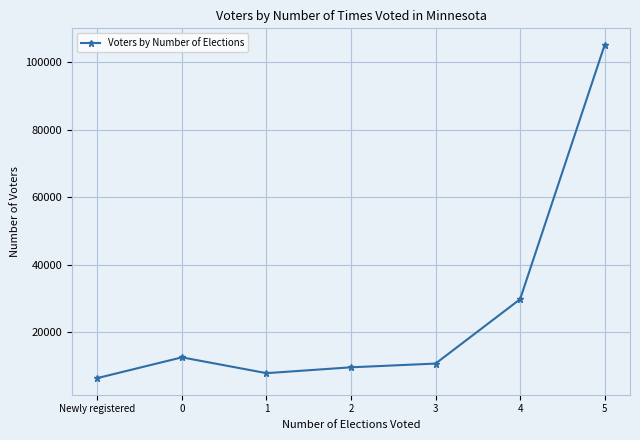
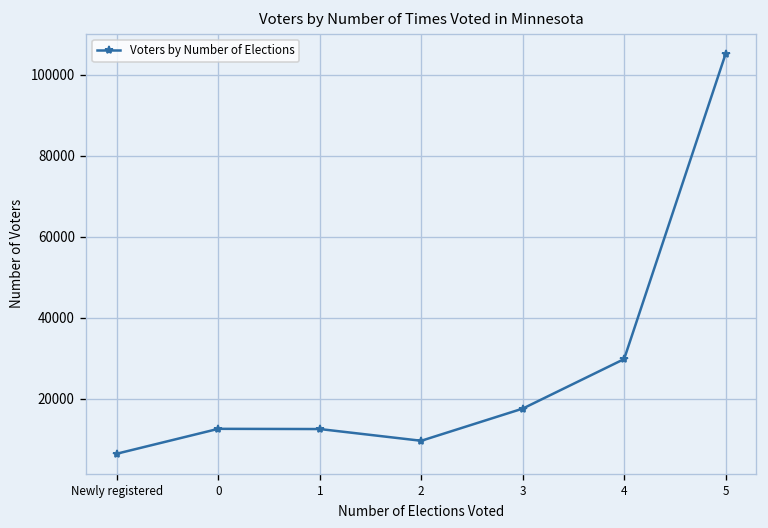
  {
    "Newly registered": 6000,
    "0": 13000,
-   "1": 8000,
+   "1": 12000,
    "2": 10000,
-   "3": 11000,
+   "3": 18000,
    "4": 30000,
    "5": 105000
  }
